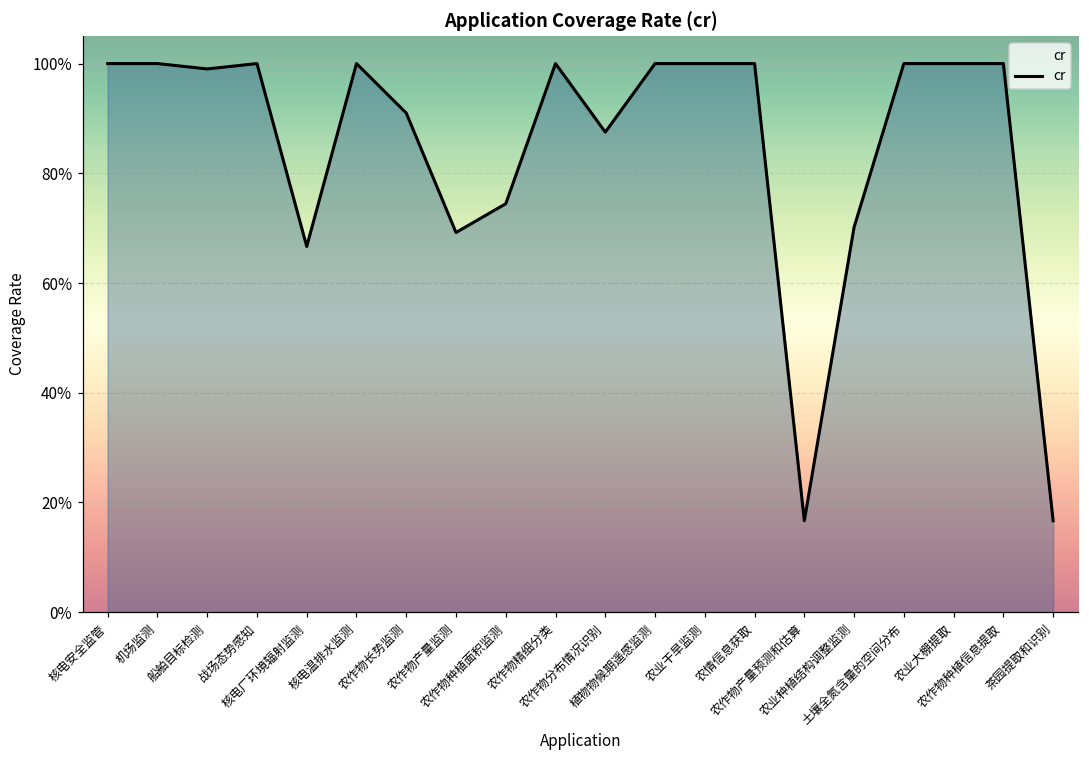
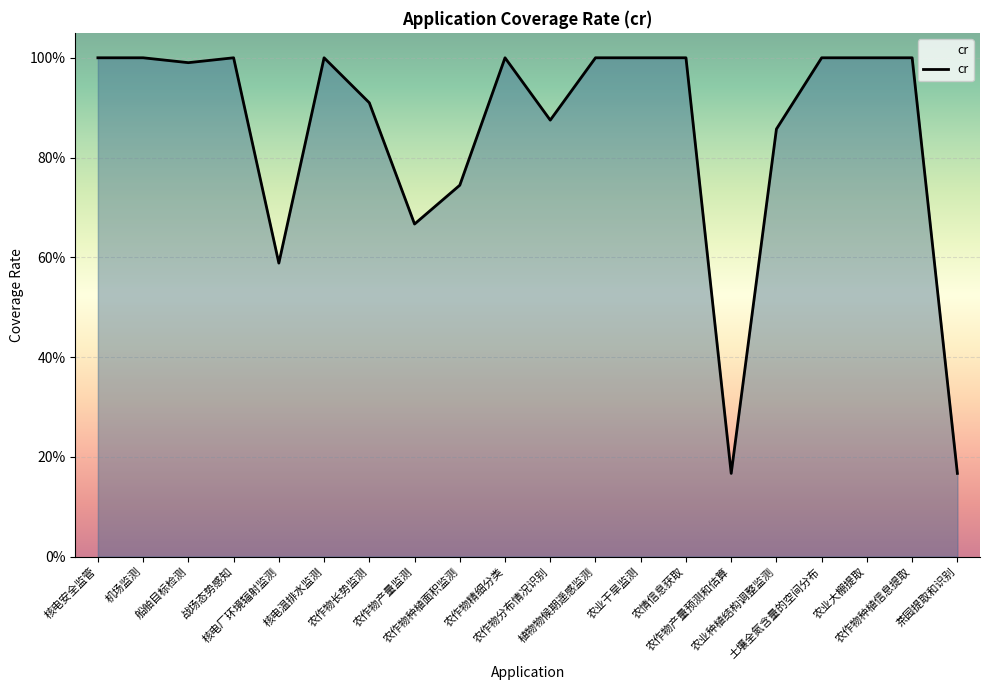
  {
    "核电安全监管": "100%",
    "机场监测": "100%",
    "船舶目标检测": "99%",
    "战场态势感知": "100%",
-   "核电厂环境辐射监测": "67%",
+   "核电厂环境辐射监测": "59%",
    "核电温排水监测": "100%",
    "农作物长势监测": "91%",
-   "农作物产量监测": "69%",
+   "农作物产量监测": "67%",
    "农作物种植面积监测": "74%",
    "农作物精细分类": "100%",
    "农作物分布情况识别": "88%",
    "植物物候期遥感监测": "100%",
    "农业干旱监测": "100%",
    "农情信息获取": "100%",
    "农作物产量预测和估算": "17%",
-   "农业种植结构调整监测": "70%",
+   "农业种植结构调整监测": "86%",
    "土壤全氮含量的空间分布": "100%",
    "农业大棚提取": "100%",
    "农作物种植信息提取": "100%",
    "茶园提取和识别": "17%"
  }
